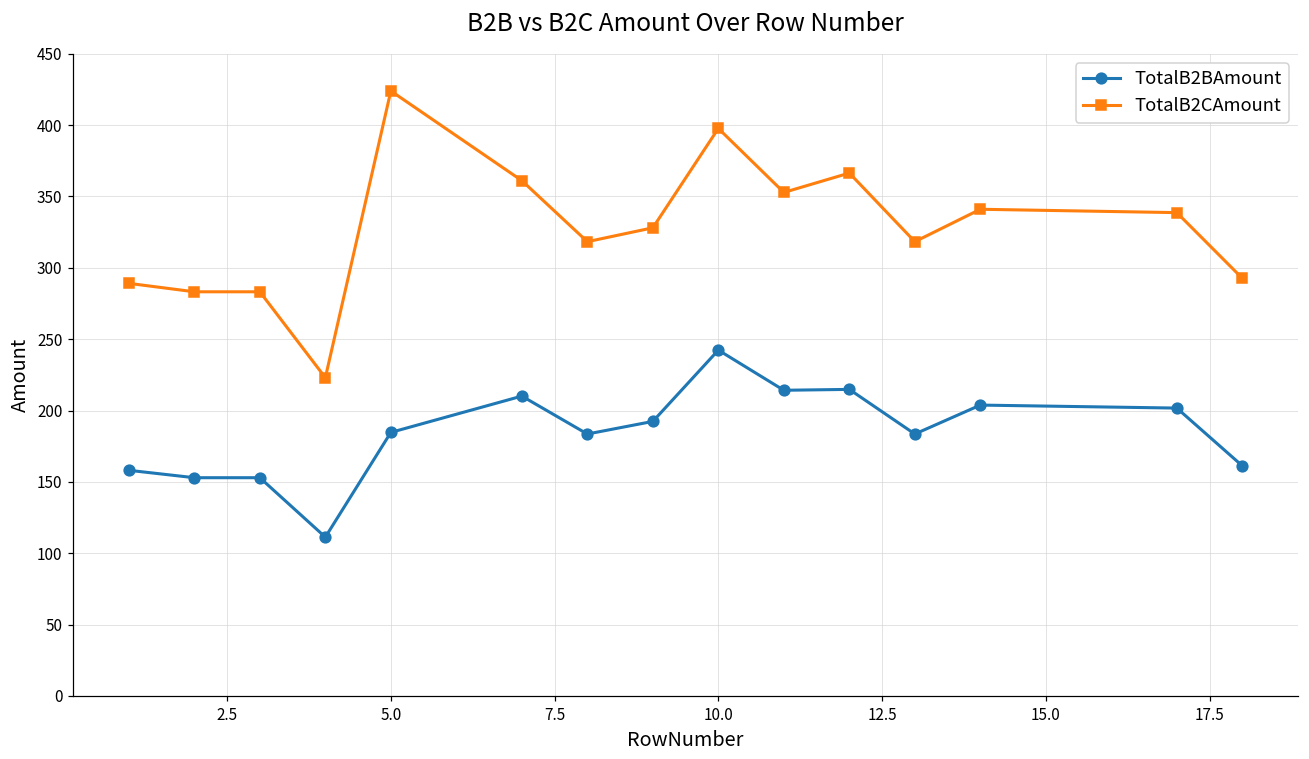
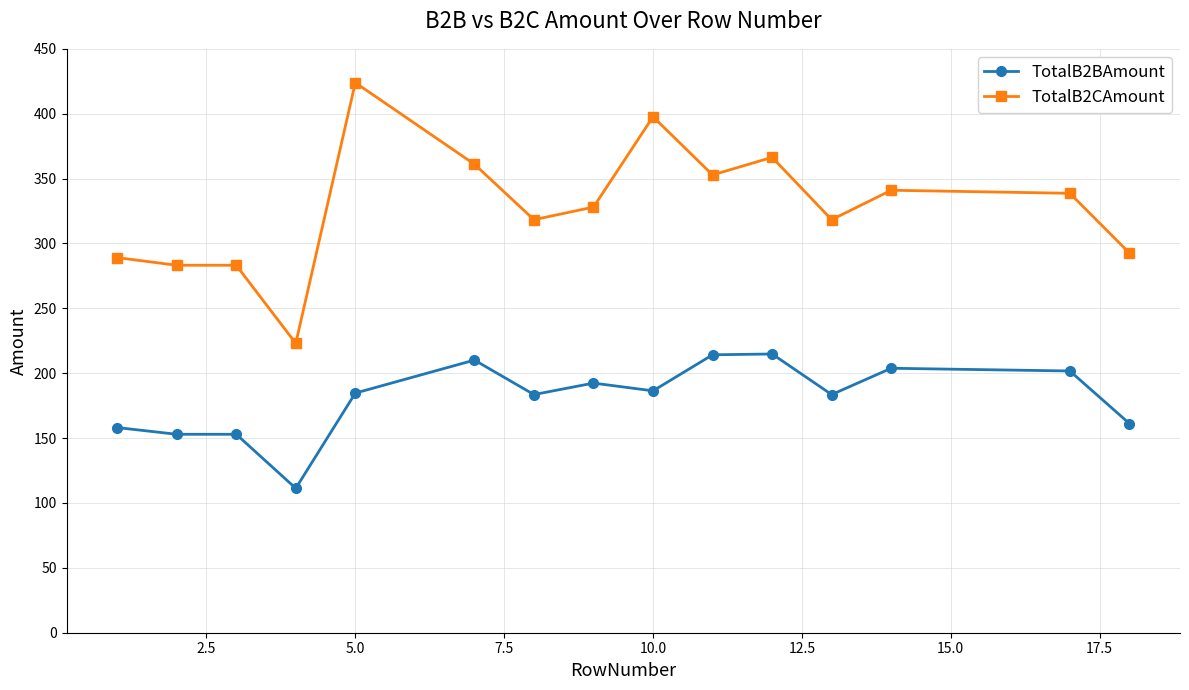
  {
    "TotalB2BAmount": {
      "5.0": 185,
-     "10.0": 242
+     "10.0": 186
    },
    "TotalB2CAmount": {
      "5.0": 424,
      "10.0": 398
    }
  }
